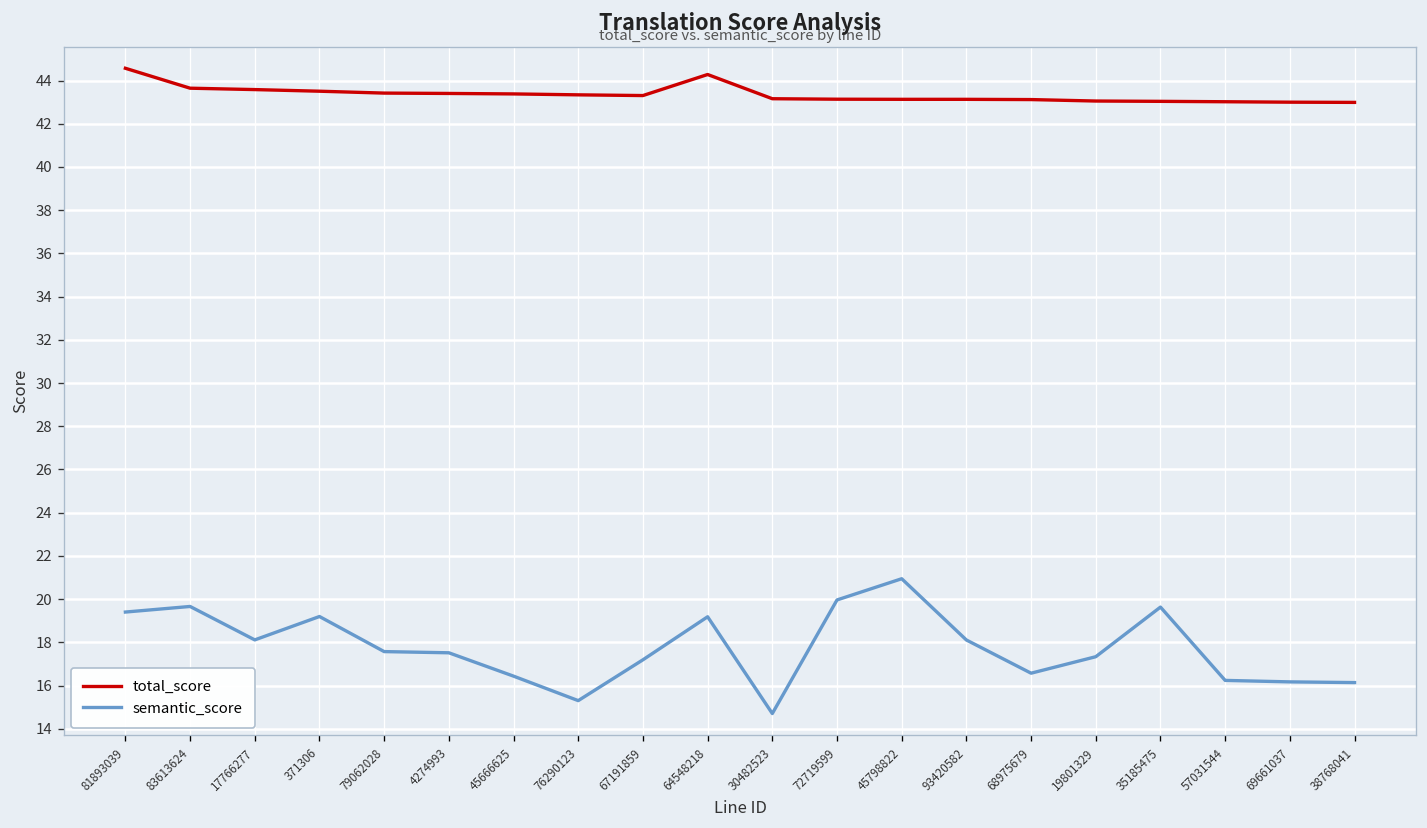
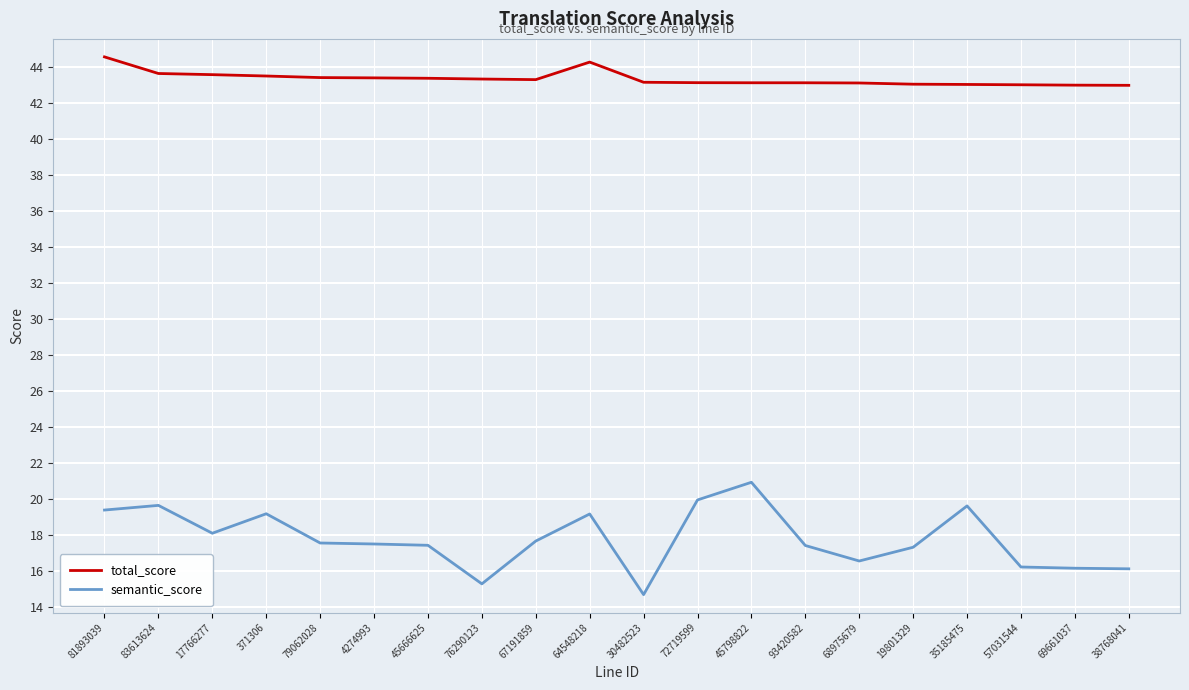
  {
    "total_score": {
      "81893039": 44.6,
      "83613624": 43.6,
      "17766277": 43.6,
      "371306": 43.5,
      "79062028": 43.4,
      "4274993": 43.4,
      "45666625": 43.4,
      "76290123": 43.3,
      "67191859": 43.3,
      "64548218": 44.3,
      "30482523": 43.2,
      "72719599": 43.1,
      "45798822": 43.1,
      "93420582": 43.1,
      "68975679": 43.1,
      "19801329": 43.1,
      "35185475": 43.0,
      "57031544": 43.0,
      "69661037": 43.0,
      "38768041": 43.0
    },
    "semantic_score": {
      "81893039": 19.4,
      "83613624": 19.7,
      "17766277": 18.1,
      "371306": 19.2,
      "79062028": 17.6,
      "4274993": 17.5,
-     "45666625": 16.4,
+     "45666625": 17.4,
      "76290123": 15.3,
-     "67191859": 17.2,
+     "67191859": 17.7,
      "64548218": 19.2,
      "30482523": 14.7,
      "72719599": 20.0,
      "45798822": 20.9,
-     "93420582": 18.1,
+     "93420582": 17.4,
      "68975679": 16.6,
      "19801329": 17.3,
      "35185475": 19.6,
      "57031544": 16.2,
      "69661037": 16.2,
      "38768041": 16.1
    }
  }
